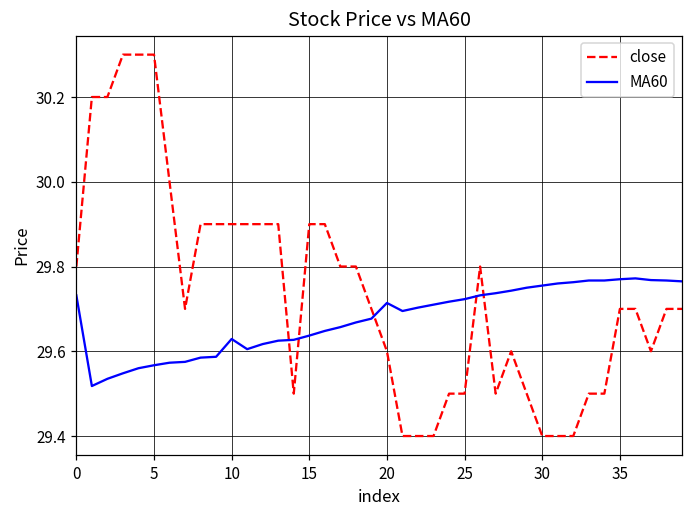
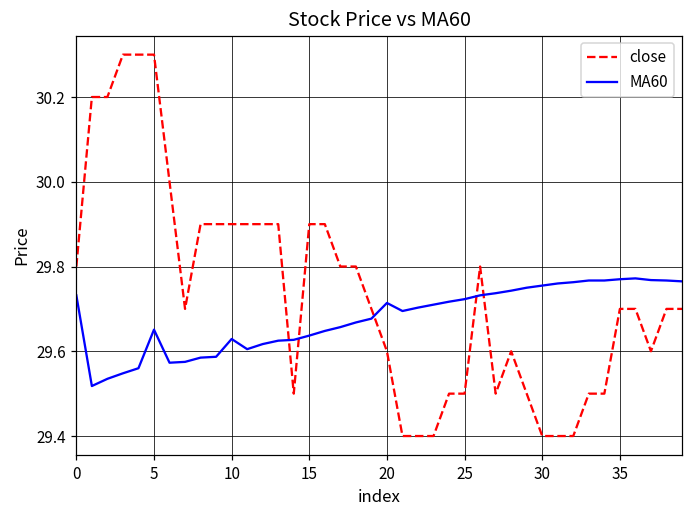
  {
    "close": {
      "0": 29.80,
      "5": 30.30,
      "10": 29.90,
      "15": 29.90,
      "20": 29.60,
      "25": 29.50,
      "30": 29.40,
      "35": 29.70
    },
    "MA60": {
      "0": 29.73,
-     "5": 29.57,
+     "5": 29.65,
      "10": 29.63,
      "15": 29.64,
      "20": 29.71,
      "25": 29.72,
      "30": 29.76,
      "35": 29.77
    }
  }
